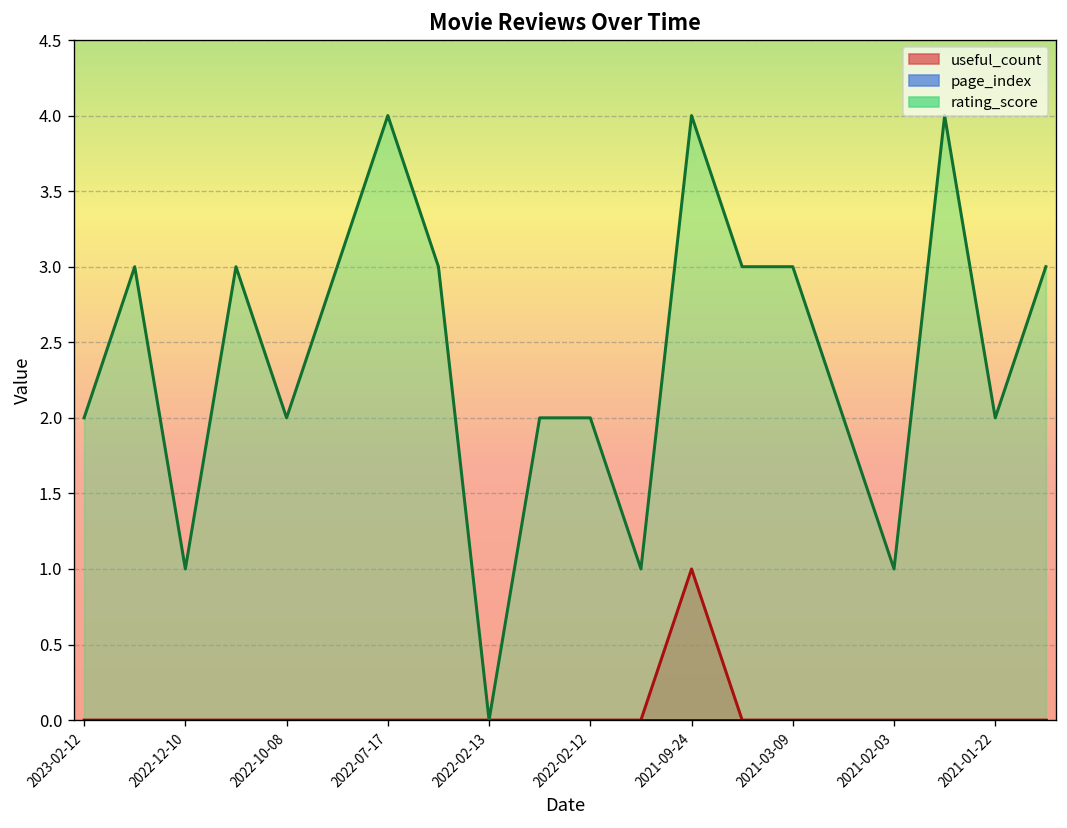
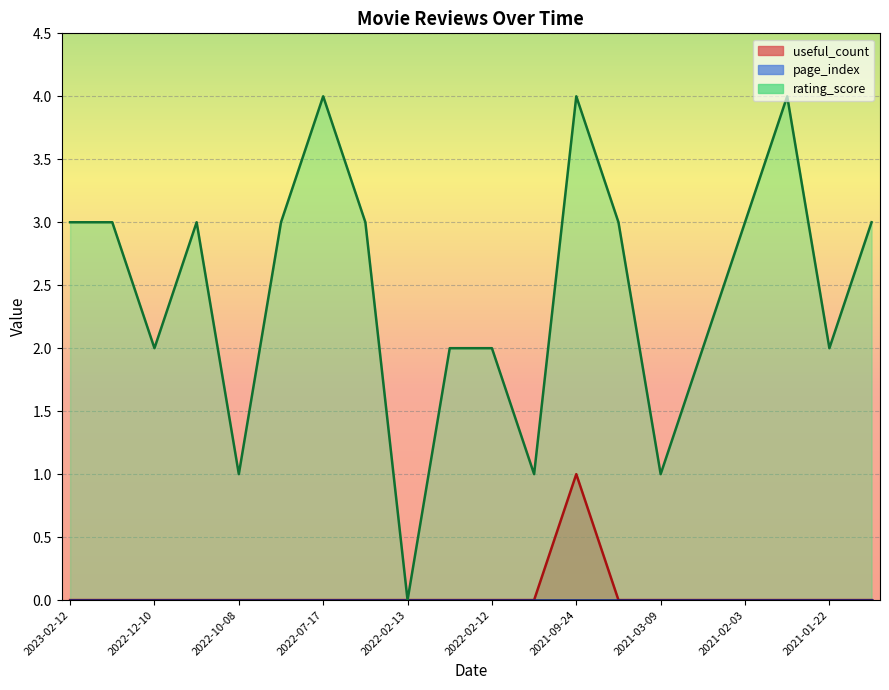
  {
    "useful_count": {
      "2021-09-24": 1
    },
    "page_index": {
      "2021-09-24": 0
    },
    "rating_score": {
-     "2023-02-12": 2,
-     "2022-12-10": 1,
-     "2022-10-08": 2,
+     "2023-02-12": 3,
+     "2022-12-10": 2,
+     "2022-10-08": 1,
      "2022-07-17": 4,
      "2021-09-24": 4,
-     "2021-03-09": 3,
-     "2021-02-03": 1
+     "2021-03-09": 1,
+     "2021-02-03": 3
    }
  }
